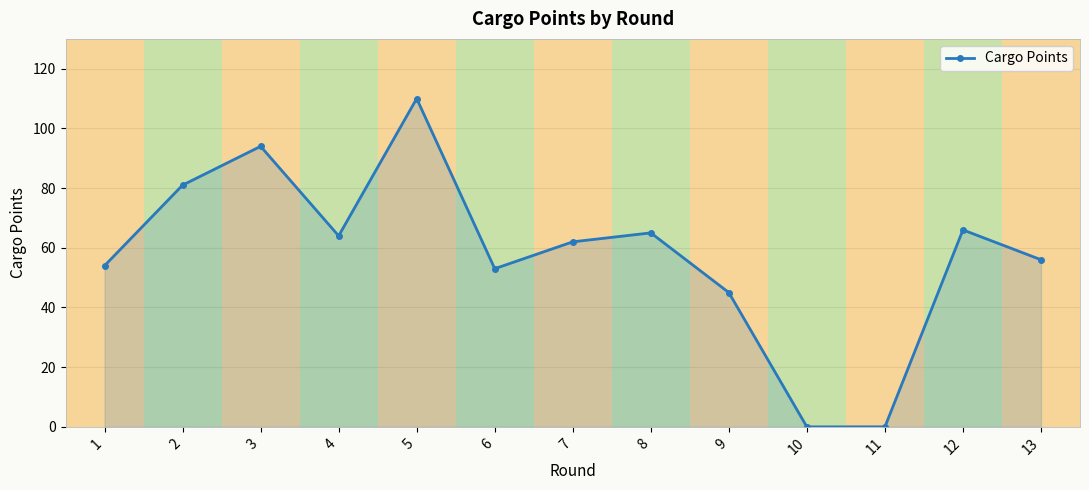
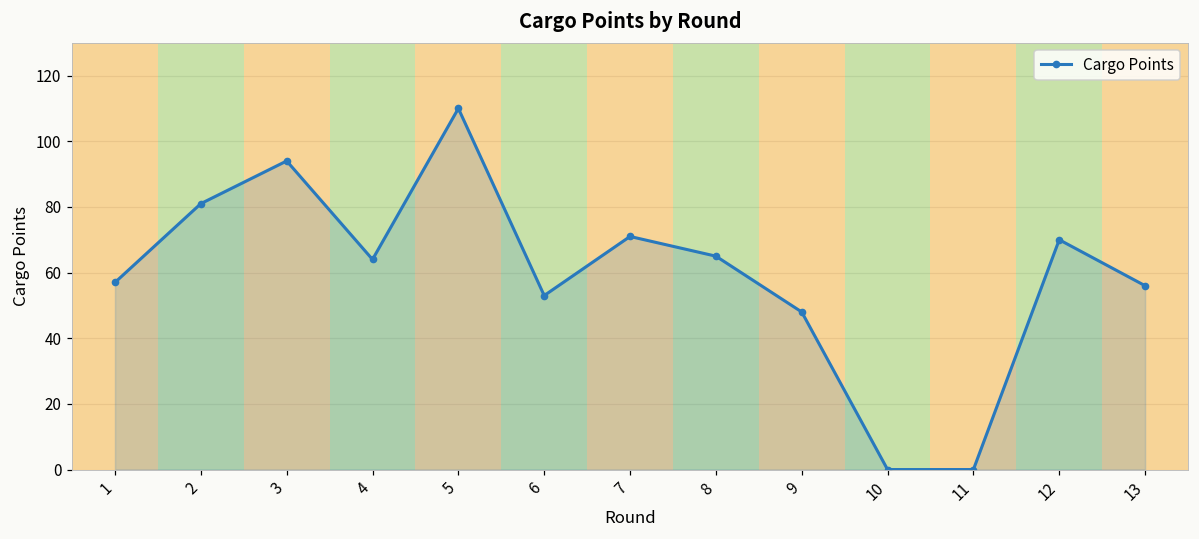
  {
-   "1": 54,
+   "1": 57,
    "2": 81,
    "3": 94,
    "4": 64,
    "5": 110,
    "6": 53,
-   "7": 62,
+   "7": 71,
    "8": 65,
-   "9": 45,
+   "9": 48,
    "10": 0,
    "11": 0,
-   "12": 66,
+   "12": 70,
    "13": 56
  }
